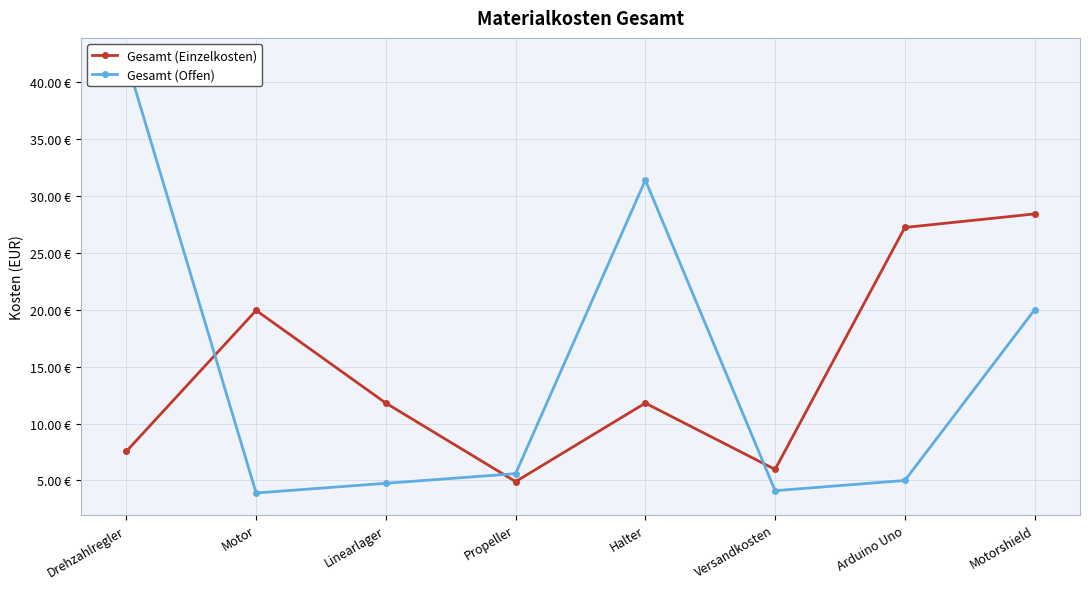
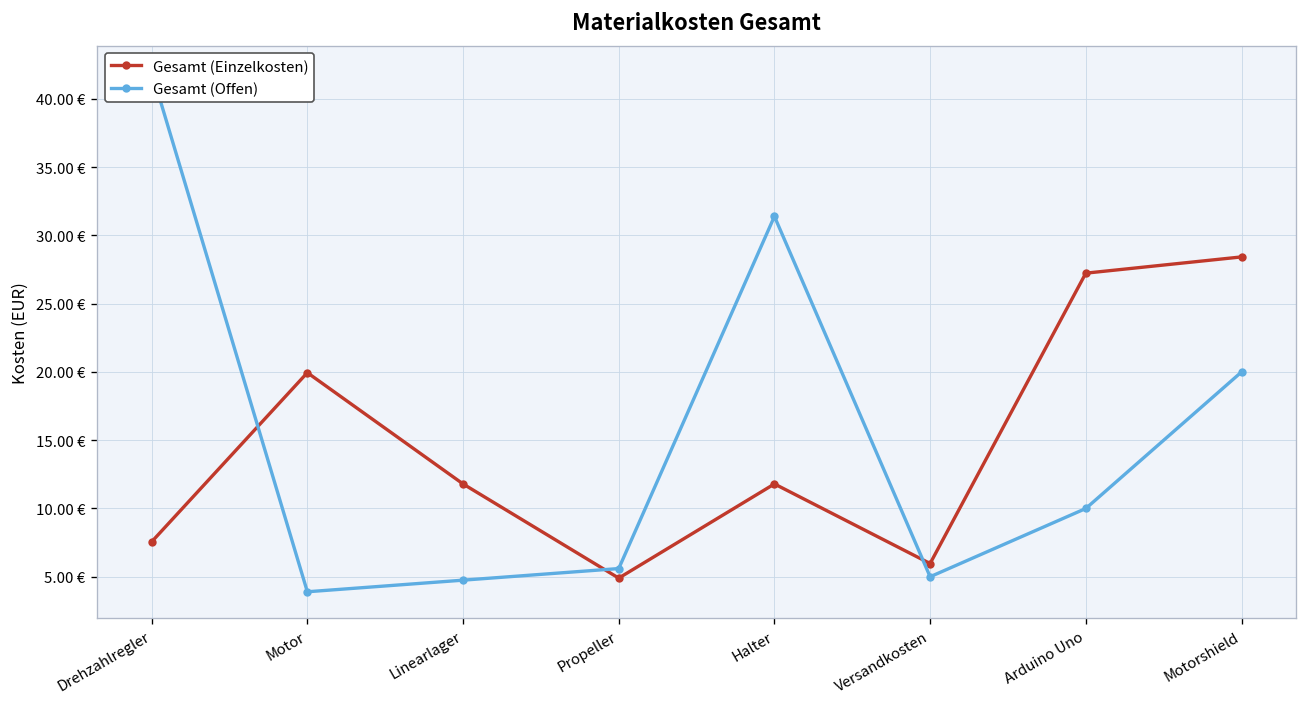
  {
    "Gesamt (Einzelkosten)": {
      "Drehzahlregler": "7.6 €",
      "Motor": "20.0 €",
      "Linearlager": "11.8 €",
      "Propeller": "4.9 €",
      "Halter": "11.8 €",
      "Versandkosten": "6.0 €",
      "Arduino Uno": "27.2 €",
      "Motorshield": "28.4 €"
    },
    "Gesamt (Offen)": {
      "Motor": "3.9 €",
      "Linearlager": "4.8 €",
      "Propeller": "5.6 €",
      "Halter": "31.4 €",
-     "Versandkosten": "4.1 €",
-     "Arduino Uno": "5 €",
+     "Versandkosten": "5.0 €",
+     "Arduino Uno": "10 €",
      "Motorshield": "20.0 €"
    }
  }
